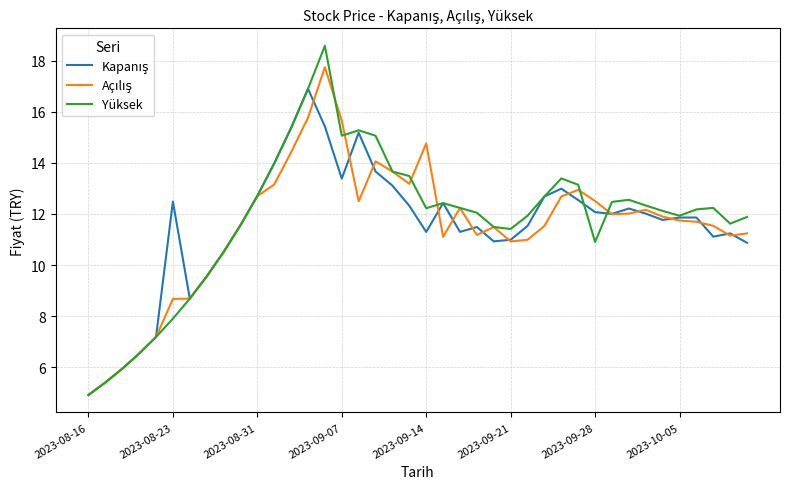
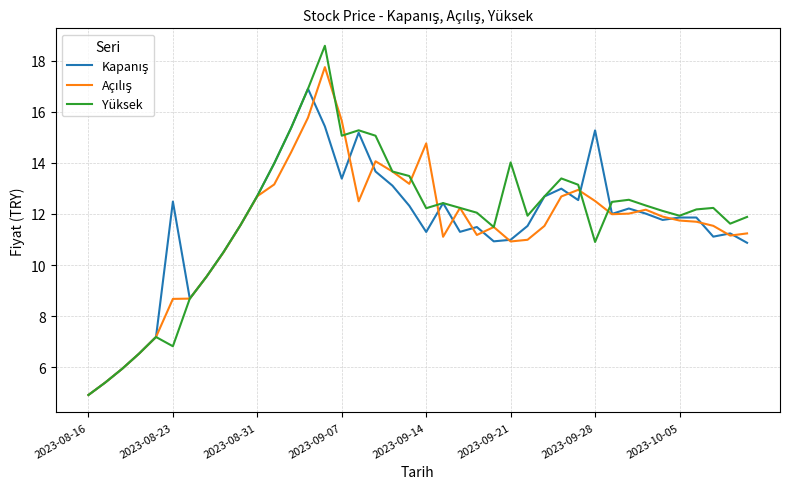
  {
    "Kapanış": {
      "2023-08-23": 12.5,
      "2023-09-07": 13.4,
      "2023-09-14": 11.3,
-     "2023-09-28": 12.1
+     "2023-09-28": 15.3
    },
    "Açılış": {
      "2023-08-23": 8.7,
      "2023-09-07": 15.6,
      "2023-09-14": 14.8,
      "2023-09-28": 12.5,
      "2023-10-05": 11.7
    },
    "Yüksek": {
-     "2023-08-23": 7.9,
+     "2023-08-23": 6.8,
      "2023-09-07": 15.1,
      "2023-09-14": 12.2,
-     "2023-09-21": 11.4,
+     "2023-09-21": 14.0,
      "2023-09-28": 10.9
    }
  }
